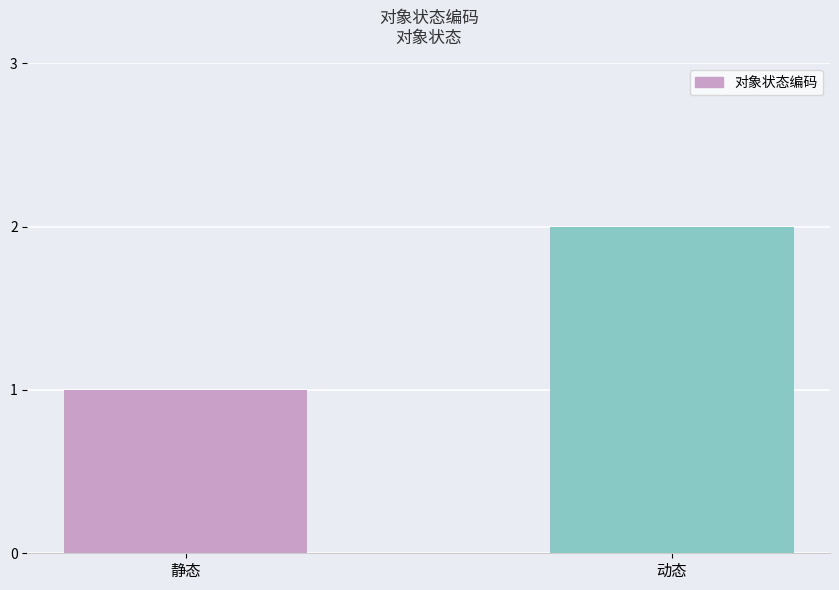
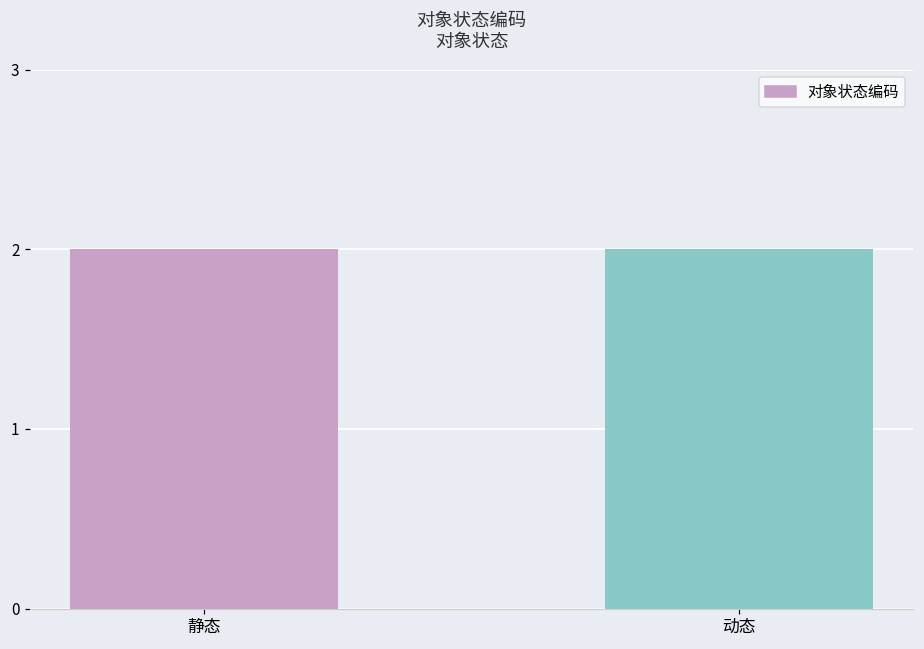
  {
-   "静态": 1,
+   "静态": 2,
    "动态": 2
  }
